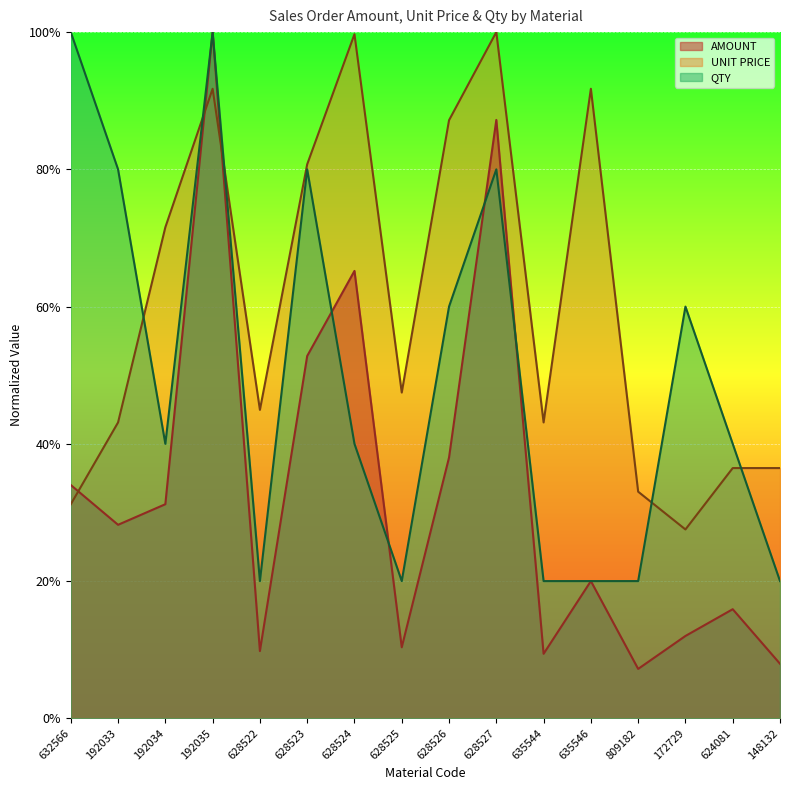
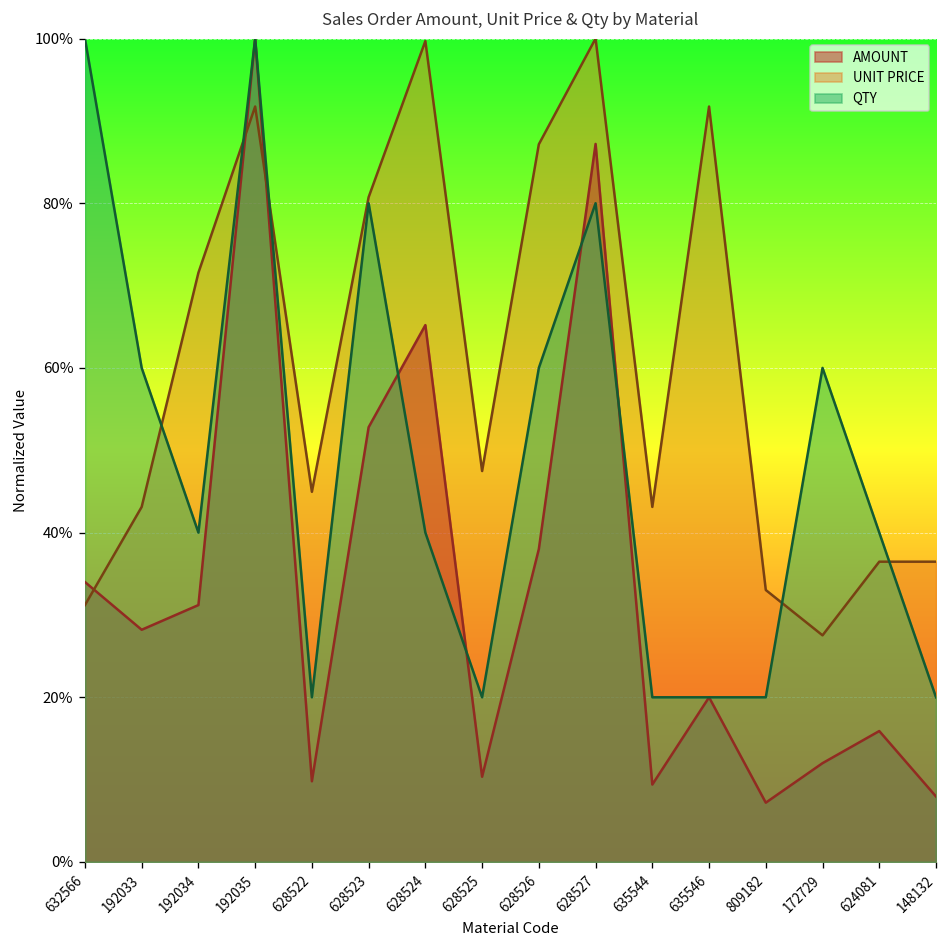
  {
    "QTY": {
      "632566": "100%",
-     "192033": "80%",
+     "192033": "60%",
      "192034": "40%",
      "628522": "20%",
      "628523": "80%",
      "628524": "40%",
      "628525": "20%",
      "628526": "60%",
      "628527": "80%",
      "635544": "20%",
      "809182": "20%",
      "172729": "60%",
      "624081": "40%",
      "148132": "20%"
    }
  }
